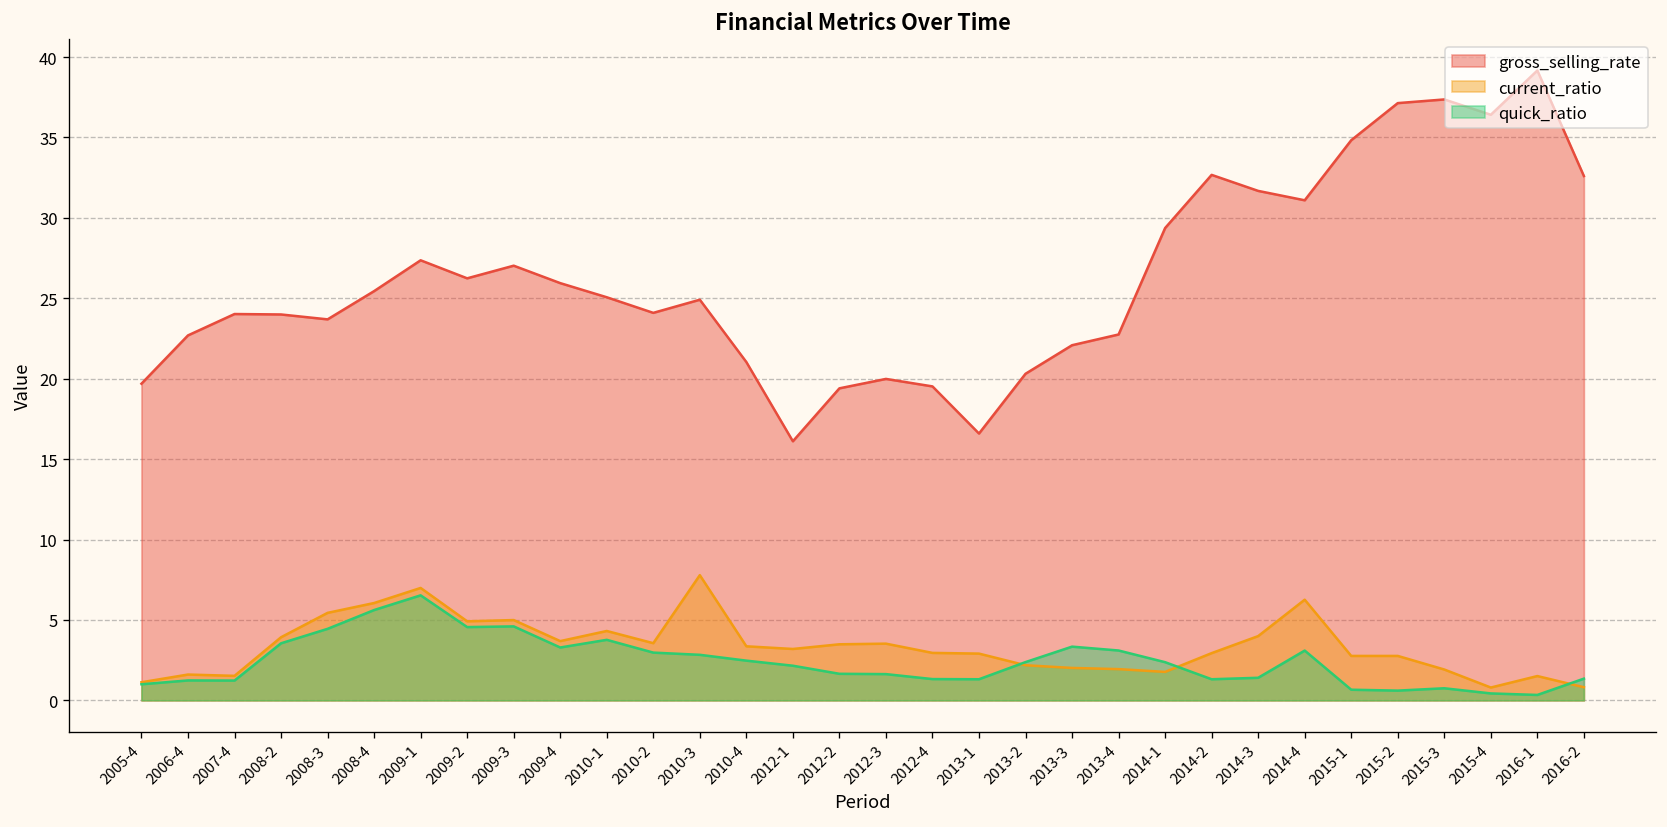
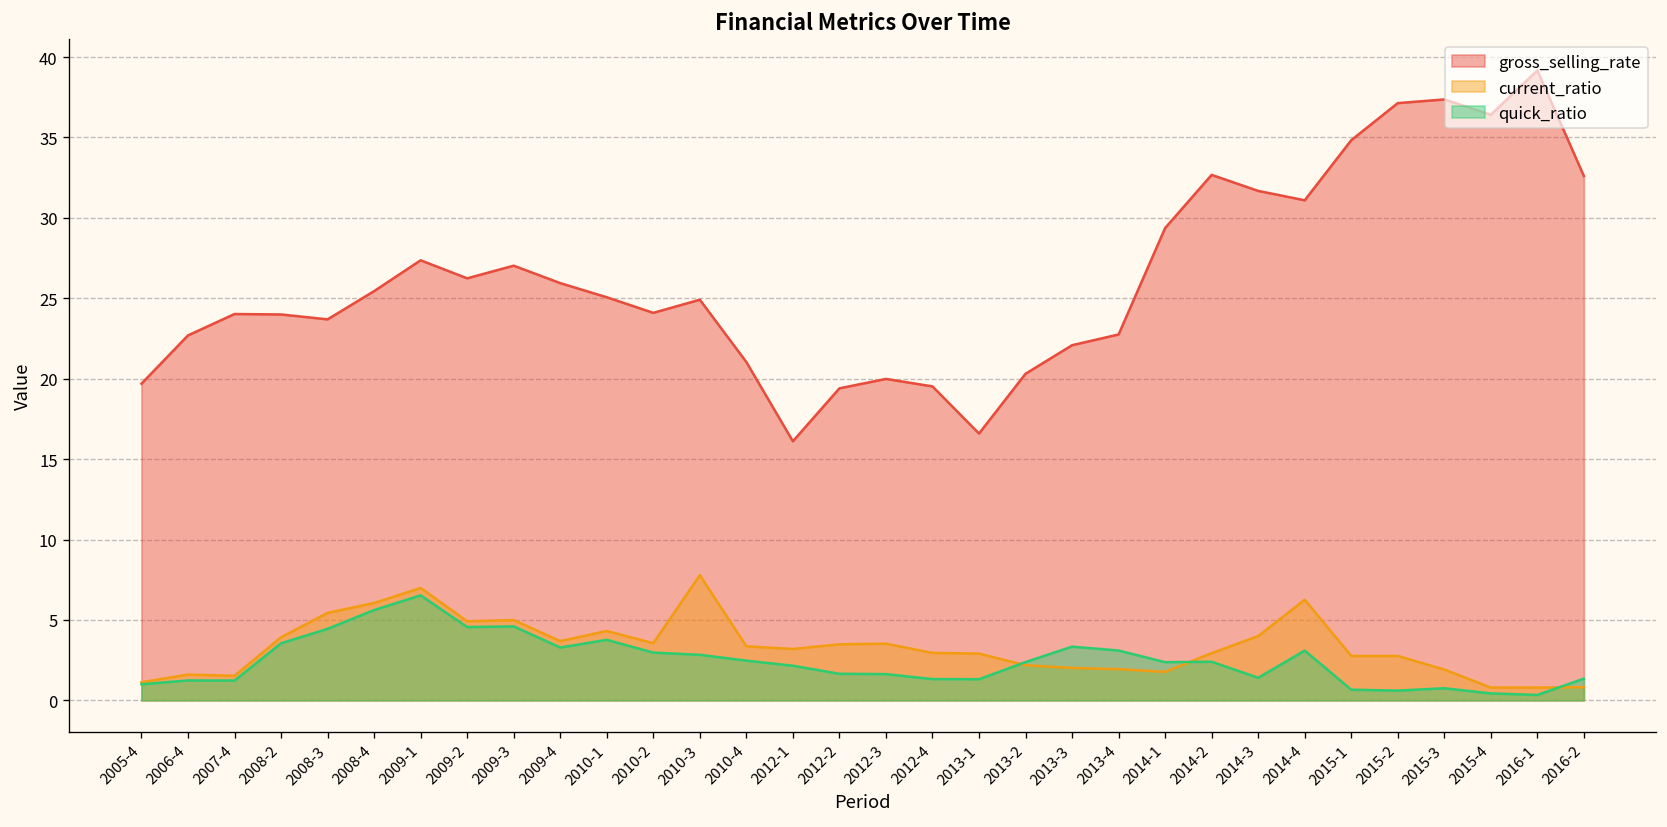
  {
    "gross_selling_rate": {
      "2005-4": 19.7,
      "2006-4": 22.7,
      "2007-4": 24.0,
      "2008-2": 24.0,
      "2008-3": 23.7,
      "2008-4": 25.4,
      "2009-1": 27.4,
      "2009-2": 26.2,
      "2009-3": 27.0,
      "2009-4": 25.9,
      "2010-1": 25.1,
      "2010-2": 24.1,
      "2010-3": 24.9,
      "2010-4": 21.0,
      "2012-1": 16.1,
      "2012-2": 19.4,
      "2012-3": 20.0,
      "2012-4": 19.5,
      "2013-1": 16.6,
      "2013-2": 20.3,
      "2013-3": 22.1,
      "2013-4": 22.8,
      "2014-1": 29.4,
      "2014-2": 32.7,
      "2014-3": 31.7,
      "2014-4": 31.1,
      "2015-1": 34.8,
      "2015-2": 37.1,
      "2015-3": 37.4,
      "2016-2": 32.6
    },
    "current_ratio": {
      "2006-4": 1.6,
      "2007-4": 1.5,
      "2008-2": 3.9,
      "2008-3": 5.4,
      "2008-4": 6.1,
      "2009-1": 7.0,
      "2009-2": 4.9,
      "2009-3": 5.0,
      "2009-4": 3.7,
      "2010-1": 4.3,
      "2010-2": 3.6,
      "2010-3": 7.8,
      "2010-4": 3.4,
      "2012-1": 3.2,
      "2012-2": 3.5,
      "2012-3": 3.5,
      "2012-4": 3.0,
      "2013-1": 2.9,
      "2013-2": 2.2,
      "2013-3": 2.0,
      "2013-4": 1.9,
      "2014-1": 1.8,
      "2014-2": 2.9,
      "2014-3": 4.0,
      "2014-4": 6.3,
      "2015-1": 2.8,
      "2015-2": 2.8,
      "2015-3": 1.9,
      "2015-4": 0.8,
-     "2016-1": 1.5,
+     "2016-1": 0.8,
      "2016-2": 0.8
    },
    "quick_ratio": {
      "2006-4": 1.2,
      "2007-4": 1.2,
      "2008-2": 3.5,
      "2008-3": 4.4,
      "2008-4": 5.6,
      "2009-1": 6.5,
      "2009-2": 4.6,
      "2009-3": 4.6,
      "2009-4": 3.3,
      "2010-1": 3.8,
      "2010-2": 3.0,
      "2010-3": 2.8,
      "2010-4": 2.5,
      "2012-1": 2.2,
      "2012-2": 1.7,
      "2012-3": 1.6,
      "2012-4": 1.3,
      "2013-1": 1.3,
      "2013-2": 2.4,
      "2013-3": 3.3,
      "2013-4": 3.1,
      "2014-1": 2.4,
-     "2014-2": 1.3,
+     "2014-2": 2.4,
      "2014-3": 1.4,
      "2014-4": 3.1,
      "2015-1": 0.7,
      "2015-2": 0.6,
      "2015-3": 0.8,
      "2015-4": 0.4,
      "2016-1": 0.3,
      "2016-2": 1.3
    }
  }
